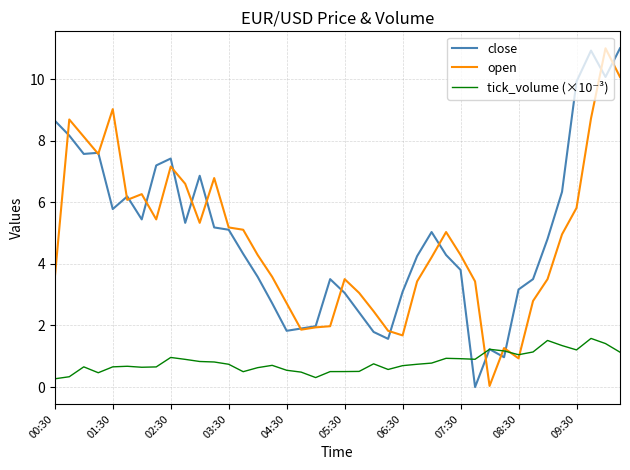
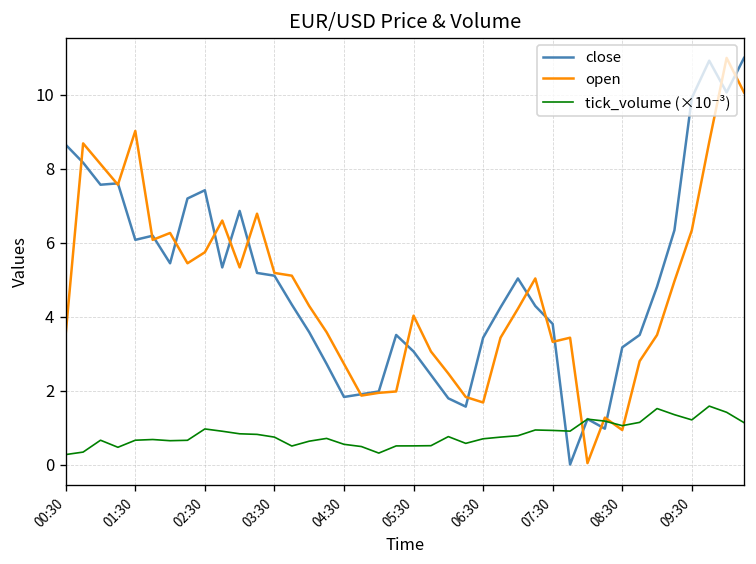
  {
    "close": {
      "00:30": 8.7,
-     "01:30": 5.8,
+     "01:30": 6.1,
      "02:30": 7.4,
      "04:30": 1.8,
      "05:30": 3.1,
-     "06:30": 3.1,
+     "06:30": 3.4,
      "07:30": 3.8,
      "08:30": 3.2
    },
    "open": {
      "00:30": 3.5,
      "01:30": 9.0,
-     "02:30": 7.2,
+     "02:30": 5.7,
      "04:30": 2.7,
-     "05:30": 3.5,
+     "05:30": 4.0,
      "06:30": 1.7,
-     "07:30": 4.3,
+     "07:30": 3.3,
      "08:30": 0.9,
-     "09:30": 5.8
+     "09:30": 6.3
    },
    "tick_volume (×10⁻³)": {
      "00:30": 0.3,
      "01:30": 0.7,
      "02:30": 1.0,
      "03:30": 0.7,
      "04:30": 0.5,
      "05:30": 0.5,
      "06:30": 0.7,
      "07:30": 0.9,
      "08:30": 1.1,
      "09:30": 1.2
    }
  }
